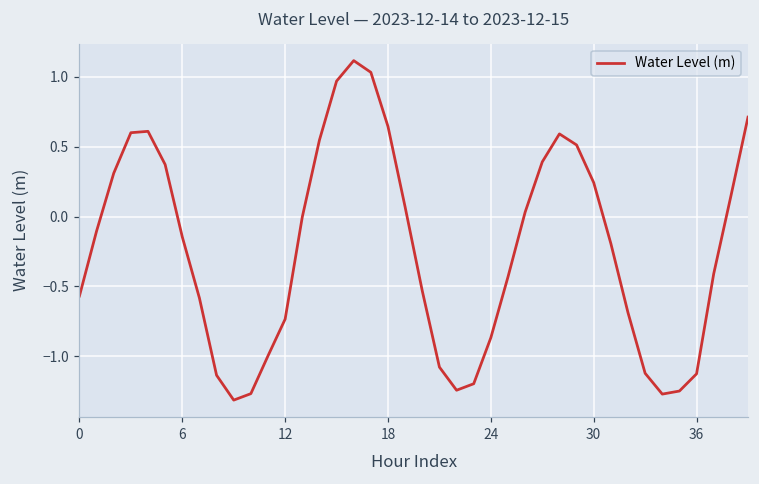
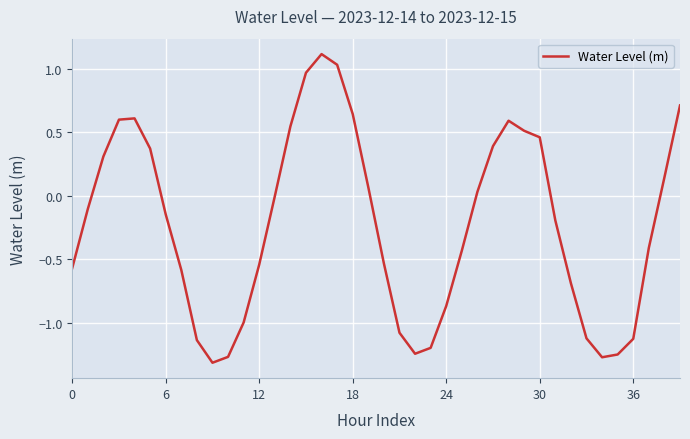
  {
    "0": -0.57,
    "6": -0.15,
-   "12": -0.73,
+   "12": -0.54,
    "18": 0.64,
    "24": -0.87,
-   "30": 0.24,
+   "30": 0.46,
    "36": -1.13
  }
